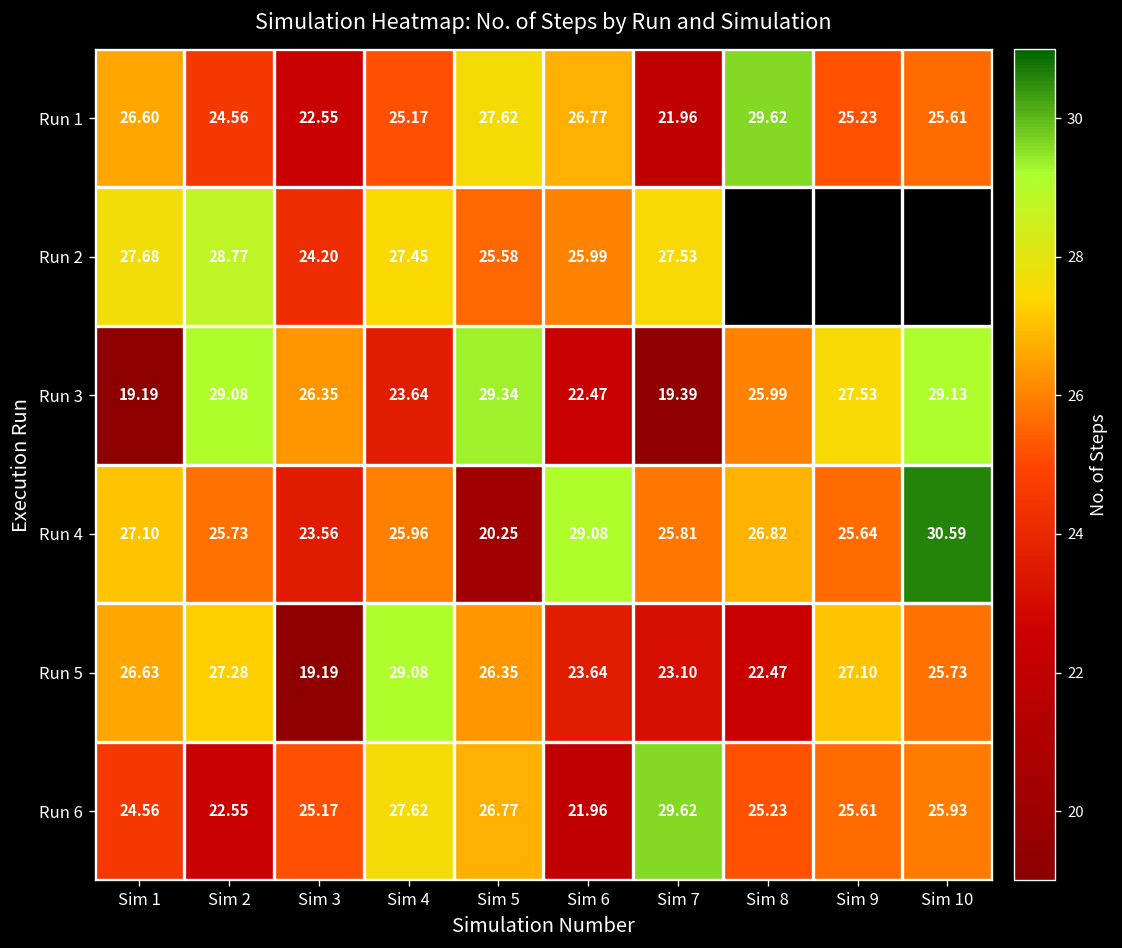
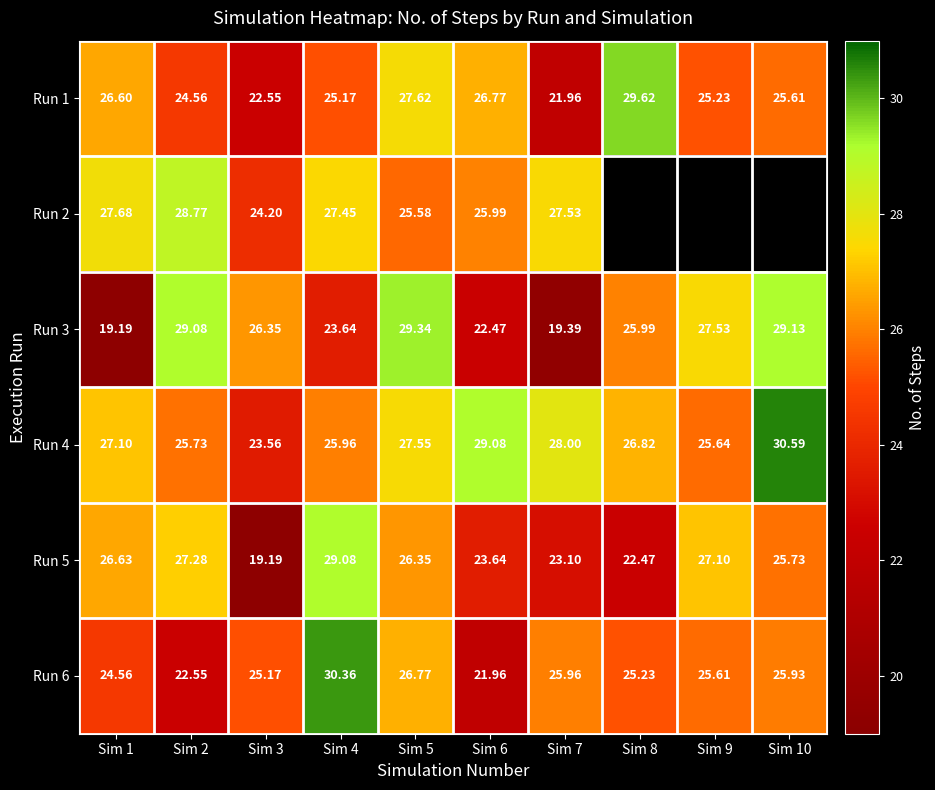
  {
    "Run 1": {
      "Sim 1": 26.60,
      "Sim 2": 24.56,
      "Sim 3": 22.55,
      "Sim 4": 25.17,
      "Sim 5": 27.62,
      "Sim 6": 26.77,
      "Sim 7": 21.96,
      "Sim 8": 29.62,
      "Sim 9": 25.23,
      "Sim 10": 25.61
    },
    "Run 2": {
      "Sim 1": 27.68,
      "Sim 2": 28.77,
      "Sim 3": 24.20,
      "Sim 4": 27.45,
      "Sim 5": 25.58,
      "Sim 6": 25.99,
      "Sim 7": 27.53
    },
    "Run 3": {
      "Sim 1": 19.19,
      "Sim 2": 29.08,
      "Sim 3": 26.35,
      "Sim 4": 23.64,
      "Sim 5": 29.34,
      "Sim 6": 22.47,
      "Sim 7": 19.39,
      "Sim 8": 25.99,
      "Sim 9": 27.53,
      "Sim 10": 29.13
    },
    "Run 4": {
      "Sim 1": 27.10,
      "Sim 2": 25.73,
      "Sim 3": 23.56,
      "Sim 4": 25.96,
-     "Sim 5": 20.25,
+     "Sim 5": 27.55,
      "Sim 6": 29.08,
-     "Sim 7": 25.81,
+     "Sim 7": 28.00,
      "Sim 8": 26.82,
      "Sim 9": 25.64,
      "Sim 10": 30.59
    },
    "Run 5": {
      "Sim 1": 26.63,
      "Sim 2": 27.28,
      "Sim 3": 19.19,
      "Sim 4": 29.08,
      "Sim 5": 26.35,
      "Sim 6": 23.64,
      "Sim 7": 23.10,
      "Sim 8": 22.47,
      "Sim 9": 27.10,
      "Sim 10": 25.73
    },
    "Run 6": {
      "Sim 1": 24.56,
      "Sim 2": 22.55,
      "Sim 3": 25.17,
-     "Sim 4": 27.62,
+     "Sim 4": 30.36,
      "Sim 5": 26.77,
      "Sim 6": 21.96,
-     "Sim 7": 29.62,
+     "Sim 7": 25.96,
      "Sim 8": 25.23,
      "Sim 9": 25.61,
      "Sim 10": 25.93
    }
  }
